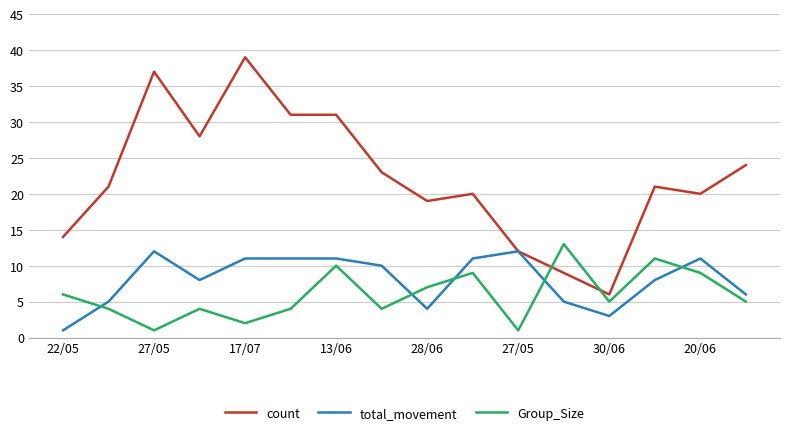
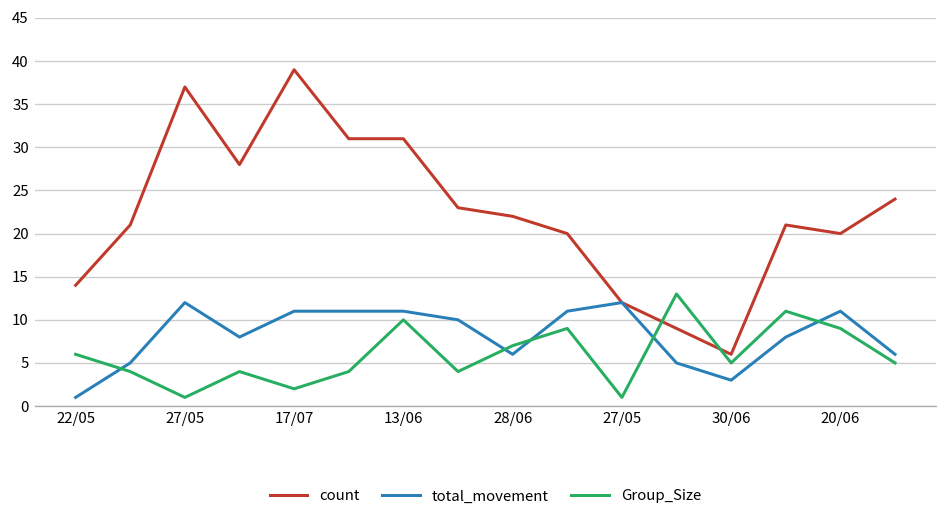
  {
    "count": {
      "22/05": 14,
      "17/07": 39,
-     "28/06": 19
+     "28/06": 22
    },
    "total_movement": {
      "22/05": 1,
      "17/07": 11,
-     "28/06": 4
+     "28/06": 6
    },
    "Group_Size": {
      "22/05": 6,
      "17/07": 2,
      "28/06": 7
    }
  }
